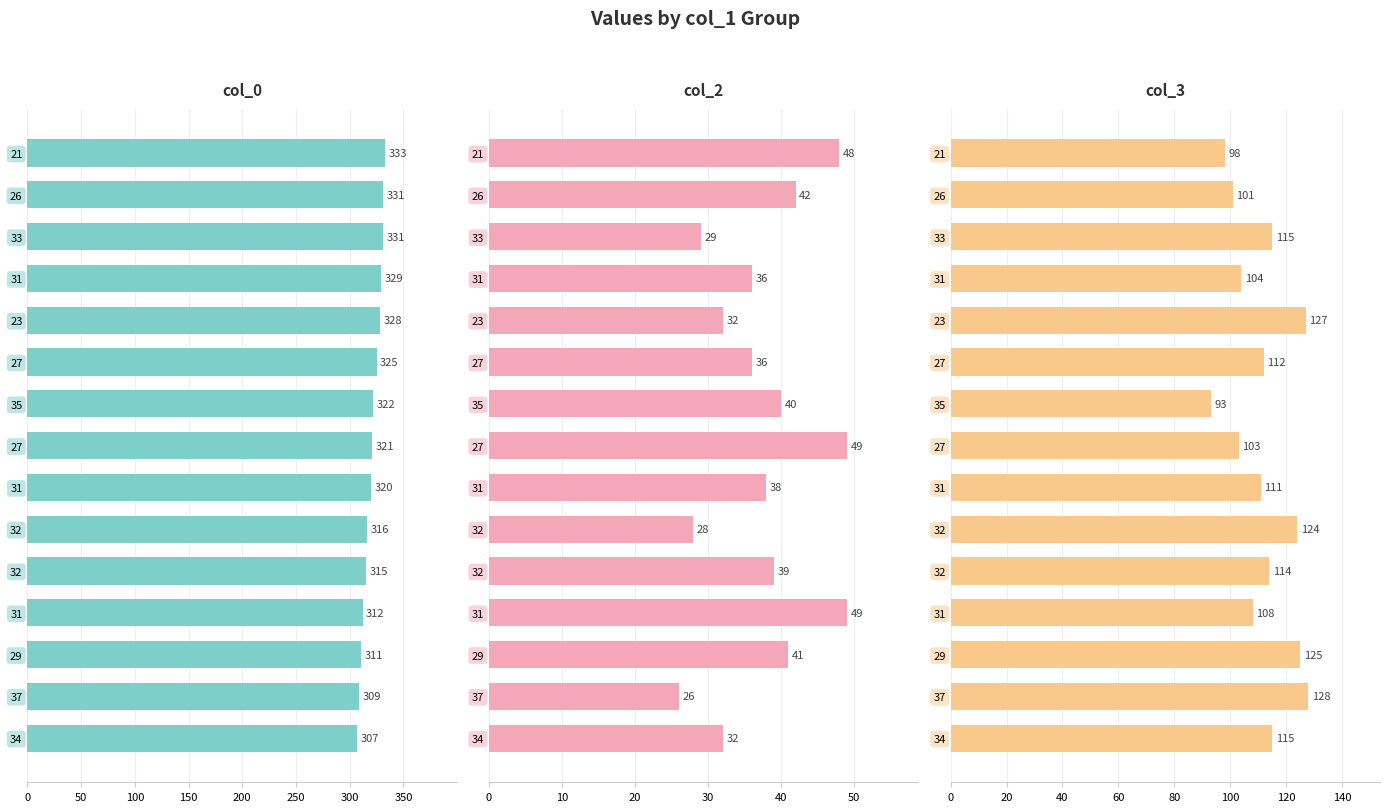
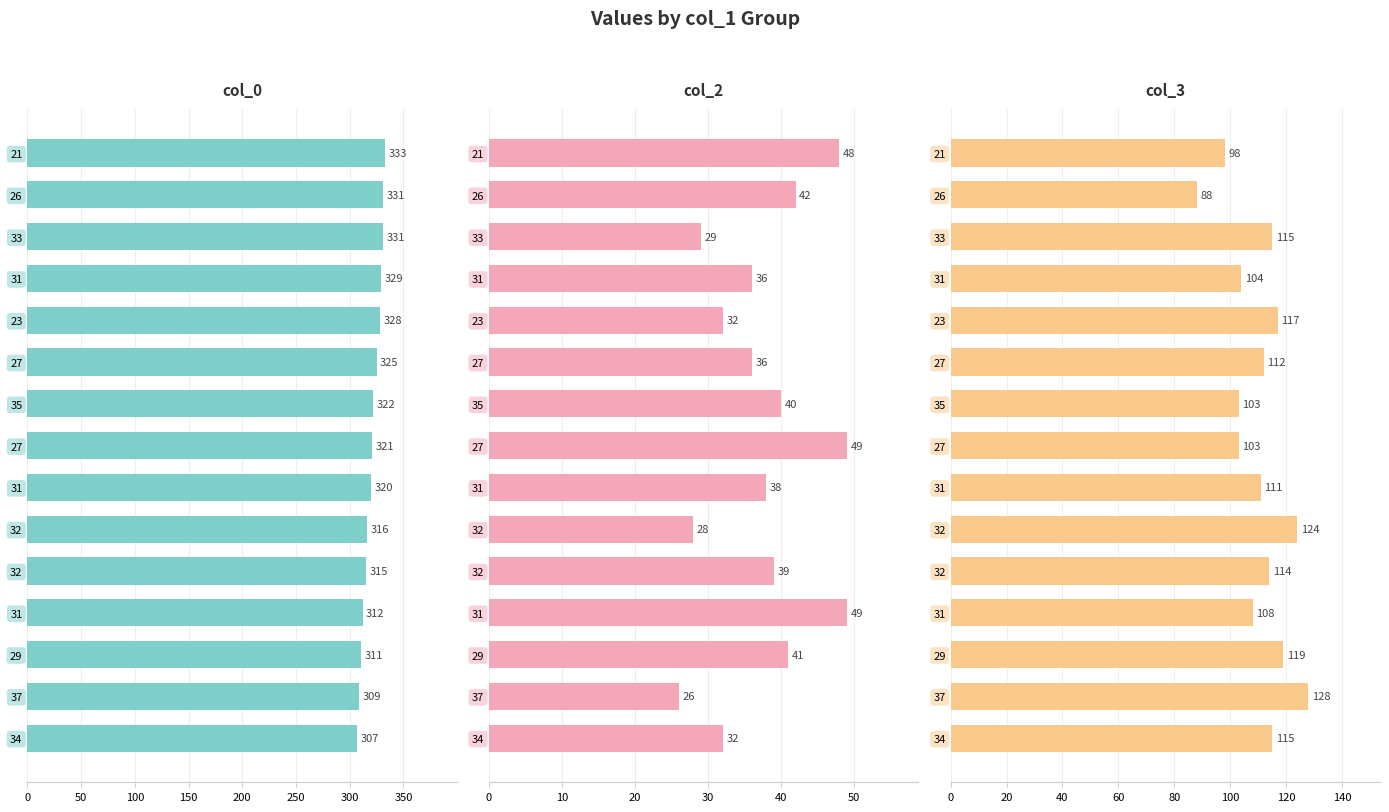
  {
    "col_0": {
      "21": 333,
      "26": 331,
      "33": 331,
      "23": 328,
      "35": 322,
      "29": 311,
      "37": 309,
      "34": 307
    },
    "col_2": {
      "21": 48,
      "26": 42,
      "33": 29,
      "23": 32,
      "35": 40,
      "29": 41,
      "37": 26,
      "34": 32
    },
    "col_3": {
      "21": 98,
-     "26": 101,
+     "26": 88,
      "33": 115,
-     "23": 127,
-     "35": 93,
-     "29": 125,
+     "23": 117,
+     "35": 103,
+     "29": 119,
      "37": 128,
      "34": 115
    }
  }
